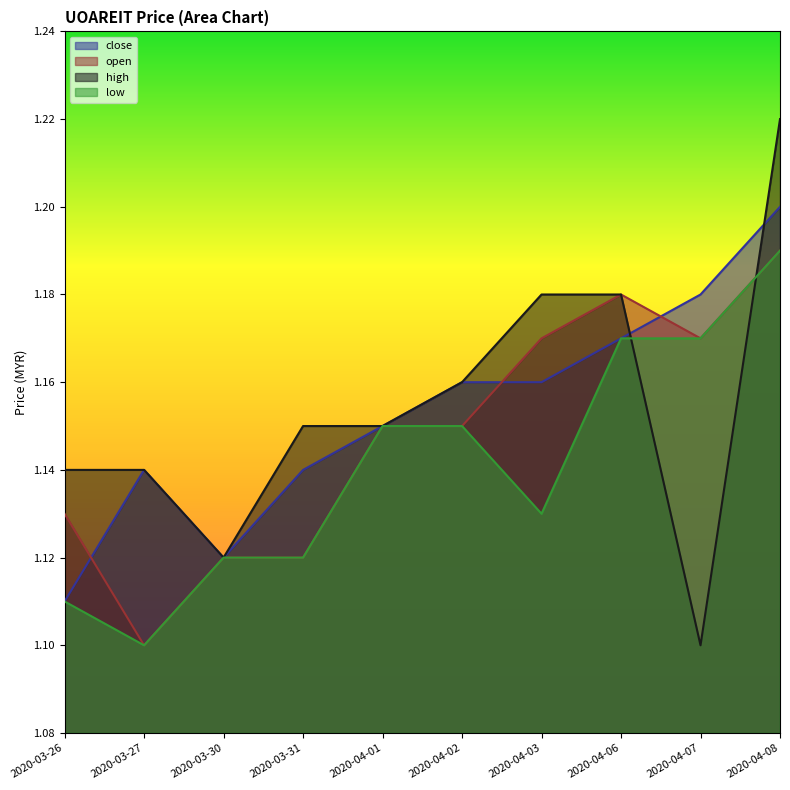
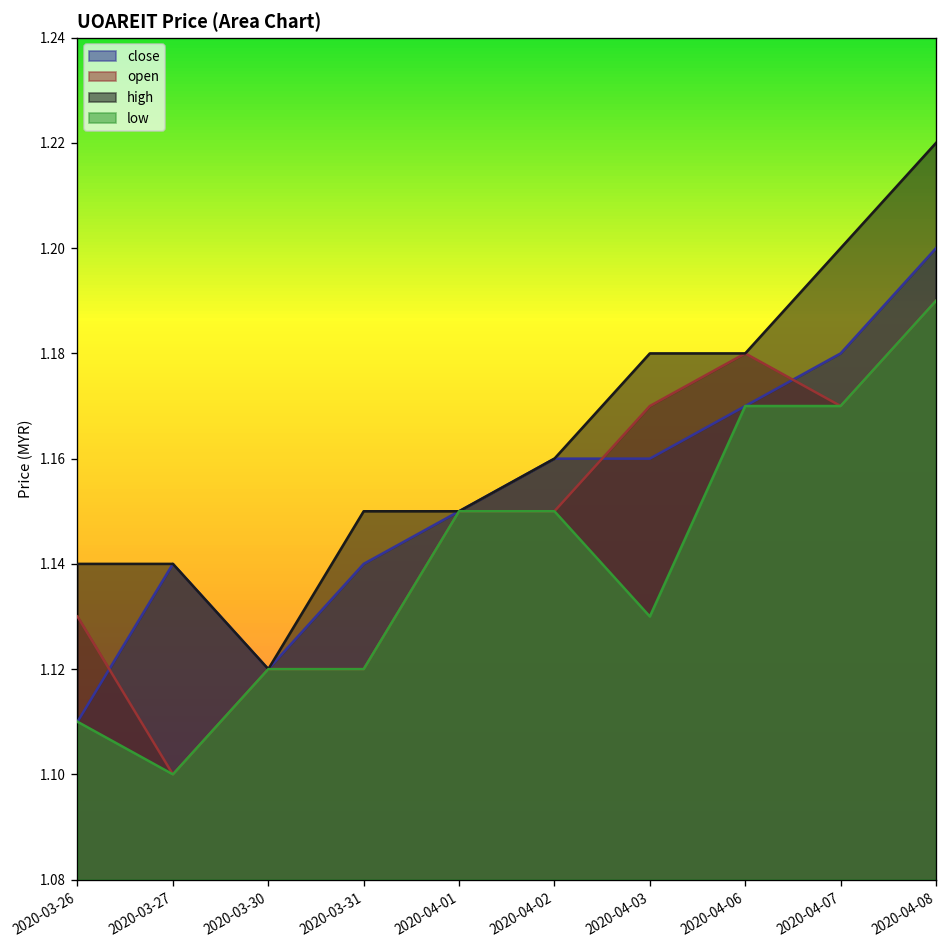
  {
    "close": {
      "2020-03-31": 1.140,
      "2020-04-03": 1.160,
      "2020-04-07": 1.180,
      "2020-04-08": 1.2
    },
    "open": {
      "2020-03-26": 1.130,
      "2020-04-03": 1.170
    },
    "high": {
      "2020-03-26": 1.140,
      "2020-03-31": 1.150,
      "2020-04-03": 1.180,
-     "2020-04-07": 1.1,
+     "2020-04-07": 1.2,
      "2020-04-08": 1.220
    },
    "low": {
      "2020-04-03": 1.130
    }
  }
